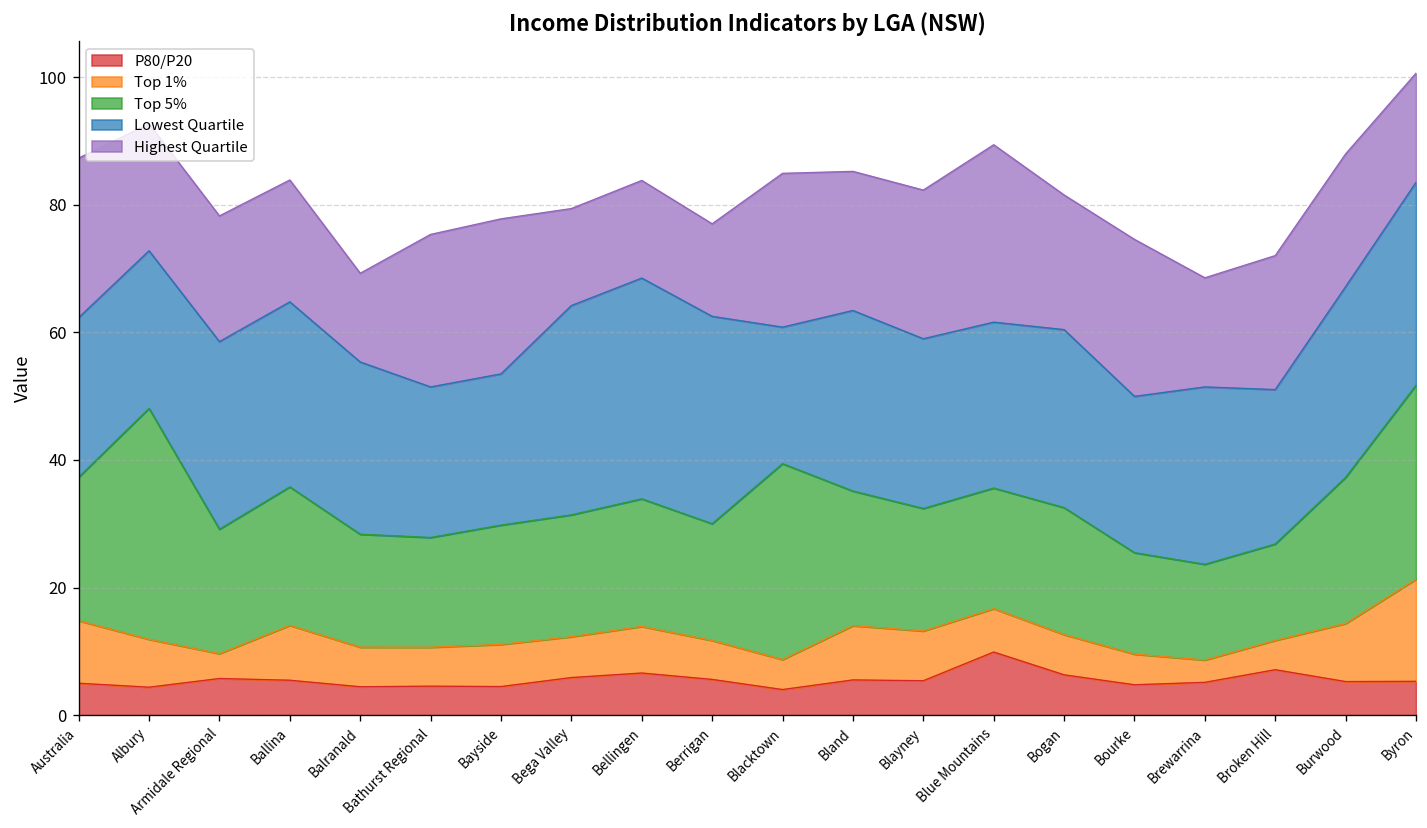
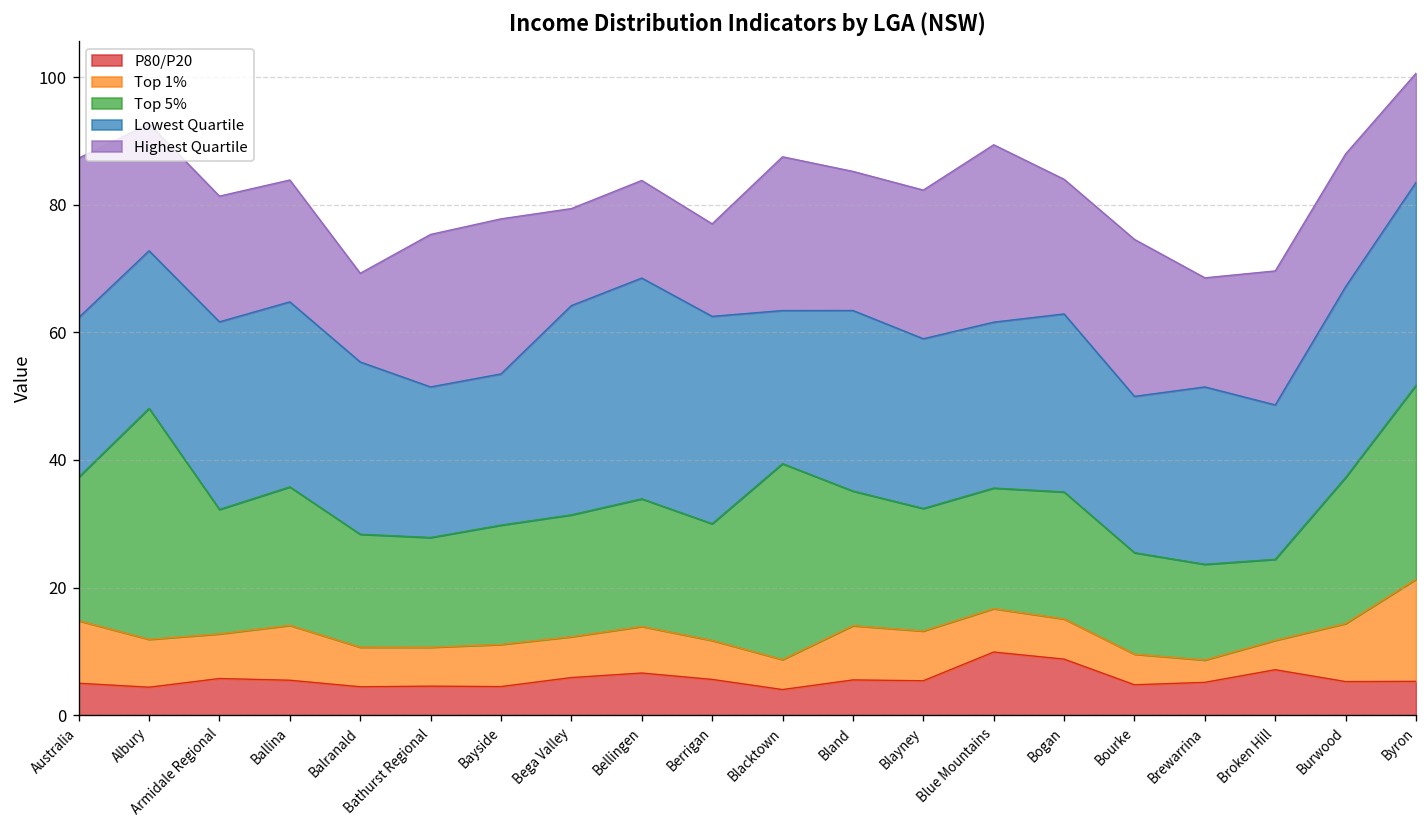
  {
    "P80/P20": {
      "Australia": 5,
      "Albury": 4,
      "Armidale Regional": 6,
      "Ballina": 5,
      "Balranald": 4,
      "Bathurst Regional": 5,
      "Bayside": 4,
      "Bega Valley": 6,
      "Bellingen": 7,
      "Berrigan": 6,
      "Blacktown": 4,
      "Bland": 6,
      "Blayney": 5,
      "Blue Mountains": 10,
-     "Bogan": 6,
+     "Bogan": 9,
      "Bourke": 5,
      "Brewarrina": 5,
      "Broken Hill": 7,
      "Burwood": 5,
      "Byron": 5
    },
    "Top 1%": {
      "Australia": 10,
      "Albury": 7,
-     "Armidale Regional": 4,
+     "Armidale Regional": 7,
      "Ballina": 9,
      "Balranald": 6,
      "Bathurst Regional": 6,
      "Bayside": 7,
      "Bega Valley": 6,
      "Bellingen": 7,
      "Berrigan": 6,
      "Blacktown": 5,
      "Bland": 9,
      "Blayney": 8,
      "Blue Mountains": 7,
      "Bogan": 6,
      "Bourke": 5,
      "Brewarrina": 4,
      "Broken Hill": 5,
      "Burwood": 9,
      "Byron": 16
    },
    "Top 5%": {
      "Australia": 22,
      "Albury": 36,
      "Armidale Regional": 20,
      "Ballina": 22,
      "Balranald": 18,
      "Bathurst Regional": 17,
      "Bayside": 19,
      "Bega Valley": 19,
      "Bellingen": 20,
      "Berrigan": 18,
      "Blacktown": 31,
      "Bland": 21,
      "Blayney": 19,
      "Blue Mountains": 19,
      "Bogan": 20,
      "Bourke": 16,
      "Brewarrina": 15,
-     "Broken Hill": 15,
+     "Broken Hill": 13,
      "Burwood": 23,
      "Byron": 30
    },
    "Lowest Quartile": {
      "Australia": 25,
      "Albury": 25,
      "Armidale Regional": 29,
      "Ballina": 29,
      "Balranald": 27,
      "Bathurst Regional": 24,
      "Bayside": 24,
      "Bega Valley": 33,
      "Bellingen": 35,
      "Berrigan": 33,
-     "Blacktown": 21,
+     "Blacktown": 24,
      "Bland": 28,
      "Blayney": 27,
      "Blue Mountains": 26,
      "Bogan": 28,
      "Bourke": 25,
      "Brewarrina": 28,
      "Broken Hill": 24,
      "Burwood": 30,
      "Byron": 32
    },
    "Highest Quartile": {
      "Australia": 25,
      "Armidale Regional": 20,
      "Ballina": 19,
      "Balranald": 14,
      "Bathurst Regional": 24,
      "Bayside": 24,
      "Bega Valley": 15,
      "Bellingen": 15,
      "Berrigan": 15,
      "Blacktown": 24,
      "Bland": 22,
      "Blayney": 23,
      "Blue Mountains": 28,
      "Bogan": 21,
      "Bourke": 25,
      "Brewarrina": 17,
      "Broken Hill": 21,
      "Burwood": 21,
      "Byron": 17
    }
  }
